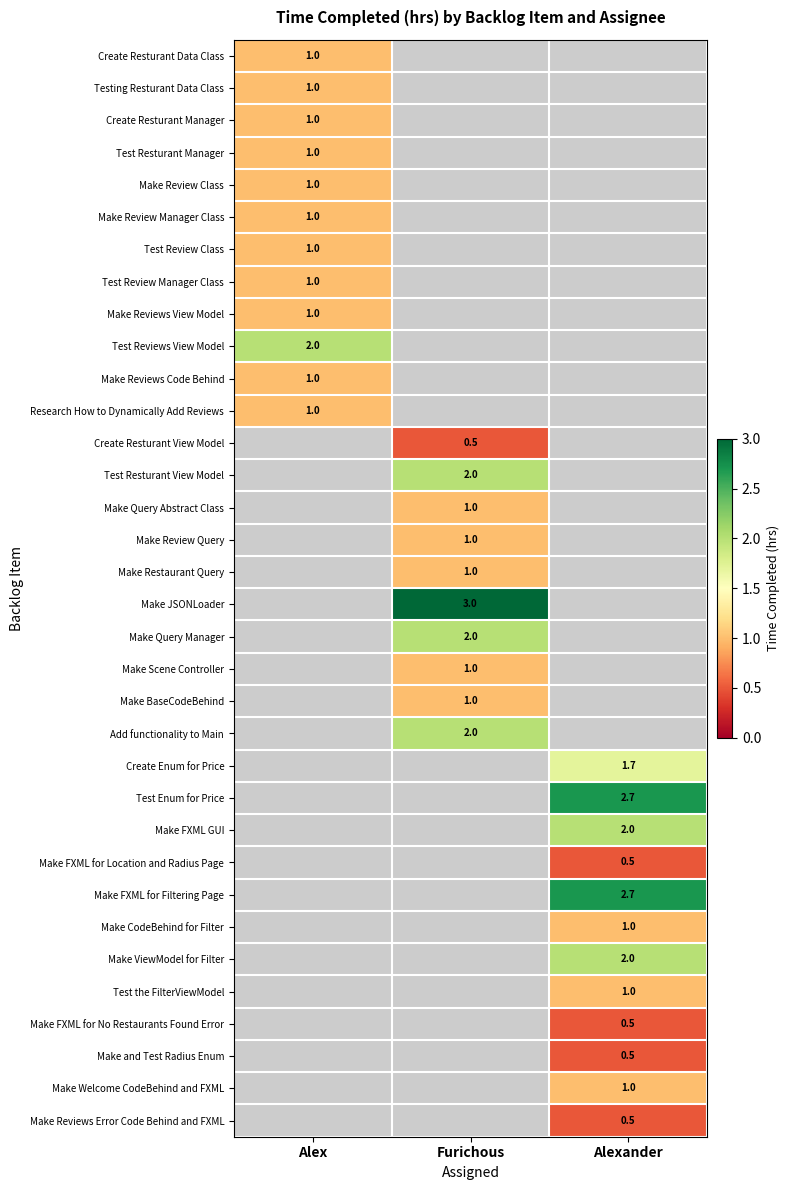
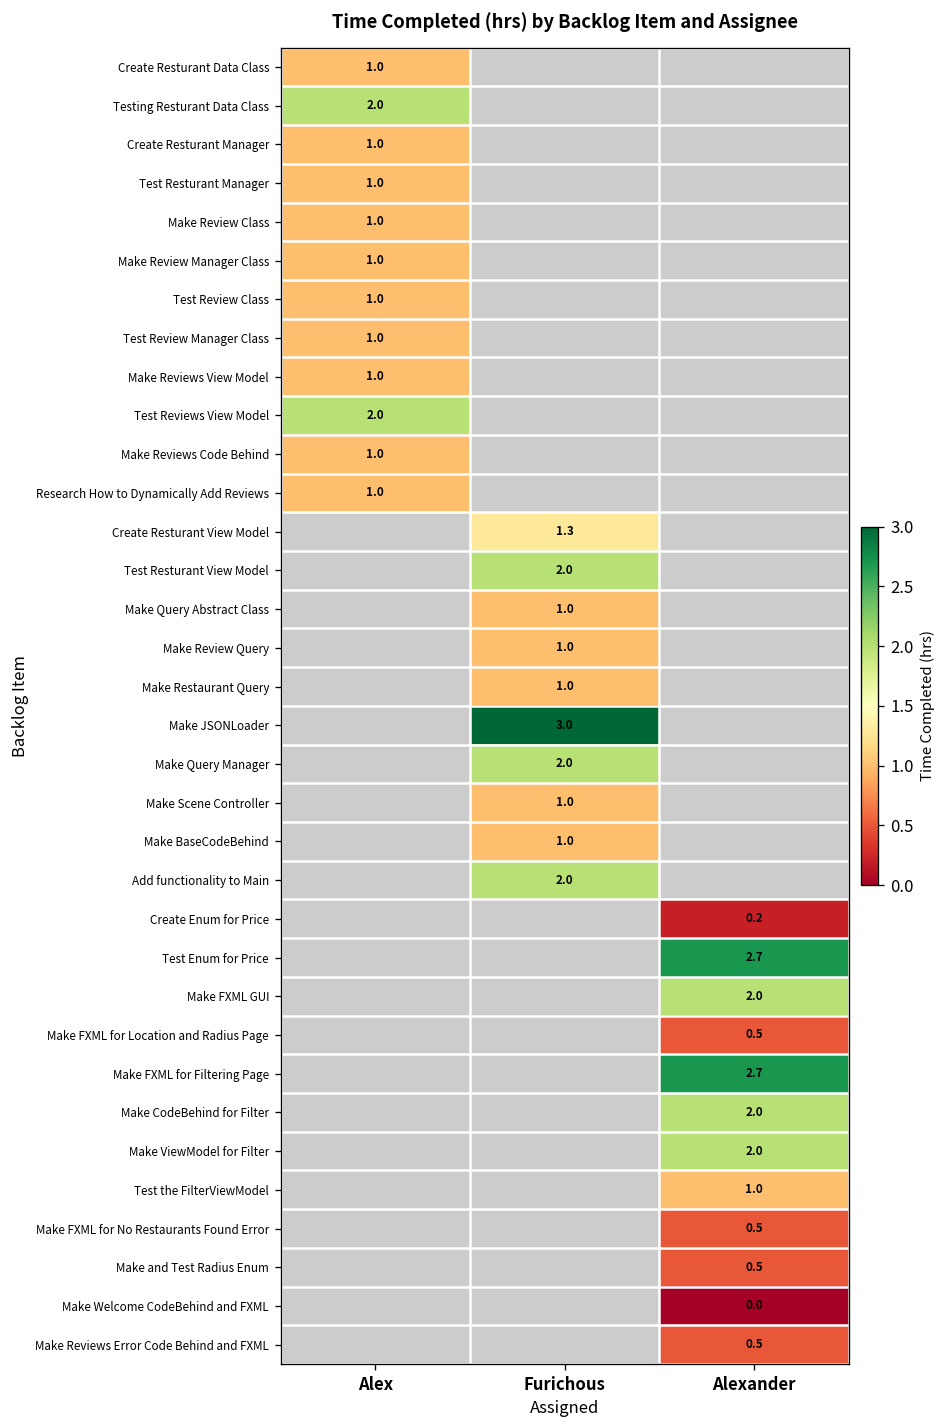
  {
    "Create Resturant Data Class": {
      "Alex": 1.0
    },
    "Testing Resturant Data Class": {
-     "Alex": 1.0
+     "Alex": 2.0
    },
    "Create Resturant Manager": {
      "Alex": 1.0
    },
    "Test Resturant Manager": {
      "Alex": 1.0
    },
    "Make Review Class": {
      "Alex": 1.0
    },
    "Make Review Manager Class": {
      "Alex": 1.0
    },
    "Test Review Class": {
      "Alex": 1.0
    },
    "Test Review Manager Class": {
      "Alex": 1.0
    },
    "Make Reviews View Model": {
      "Alex": 1.0
    },
    "Test Reviews View Model": {
      "Alex": 2.0
    },
    "Make Reviews Code Behind": {
      "Alex": 1.0
    },
    "Research How to Dynamically Add Reviews": {
      "Alex": 1.0
    },
    "Create Resturant View Model": {
-     "Furichous": 0.5
+     "Furichous": 1.3
    },
    "Test Resturant View Model": {
      "Furichous": 2.0
    },
    "Make Query Abstract Class": {
      "Furichous": 1.0
    },
    "Make Review Query": {
      "Furichous": 1.0
    },
    "Make Restaurant Query": {
      "Furichous": 1.0
    },
    "Make JSONLoader": {
      "Furichous": 3.0
    },
    "Make Query Manager": {
      "Furichous": 2.0
    },
    "Make Scene Controller": {
      "Furichous": 1.0
    },
    "Make BaseCodeBehind": {
      "Furichous": 1.0
    },
    "Add functionality to Main": {
      "Furichous": 2.0
    },
    "Create Enum for Price": {
-     "Alexander": 1.7
+     "Alexander": 0.2
    },
    "Test Enum for Price": {
      "Alexander": 2.7
    },
    "Make FXML GUI": {
      "Alexander": 2.0
    },
    "Make FXML for Location and Radius Page": {
      "Alexander": 0.5
    },
    "Make FXML for Filtering Page": {
      "Alexander": 2.7
    },
    "Make CodeBehind for Filter": {
-     "Alexander": 1.0
+     "Alexander": 2.0
    },
    "Make ViewModel for Filter": {
      "Alexander": 2.0
    },
    "Test the FilterViewModel": {
      "Alexander": 1.0
    },
    "Make FXML for No Restaurants Found Error": {
      "Alexander": 0.5
    },
    "Make and Test Radius Enum": {
      "Alexander": 0.5
    },
    "Make Welcome CodeBehind and FXML": {
-     "Alexander": 1.0
+     "Alexander": 0.0
    },
    "Make Reviews Error Code Behind and FXML": {
      "Alexander": 0.5
    }
  }
